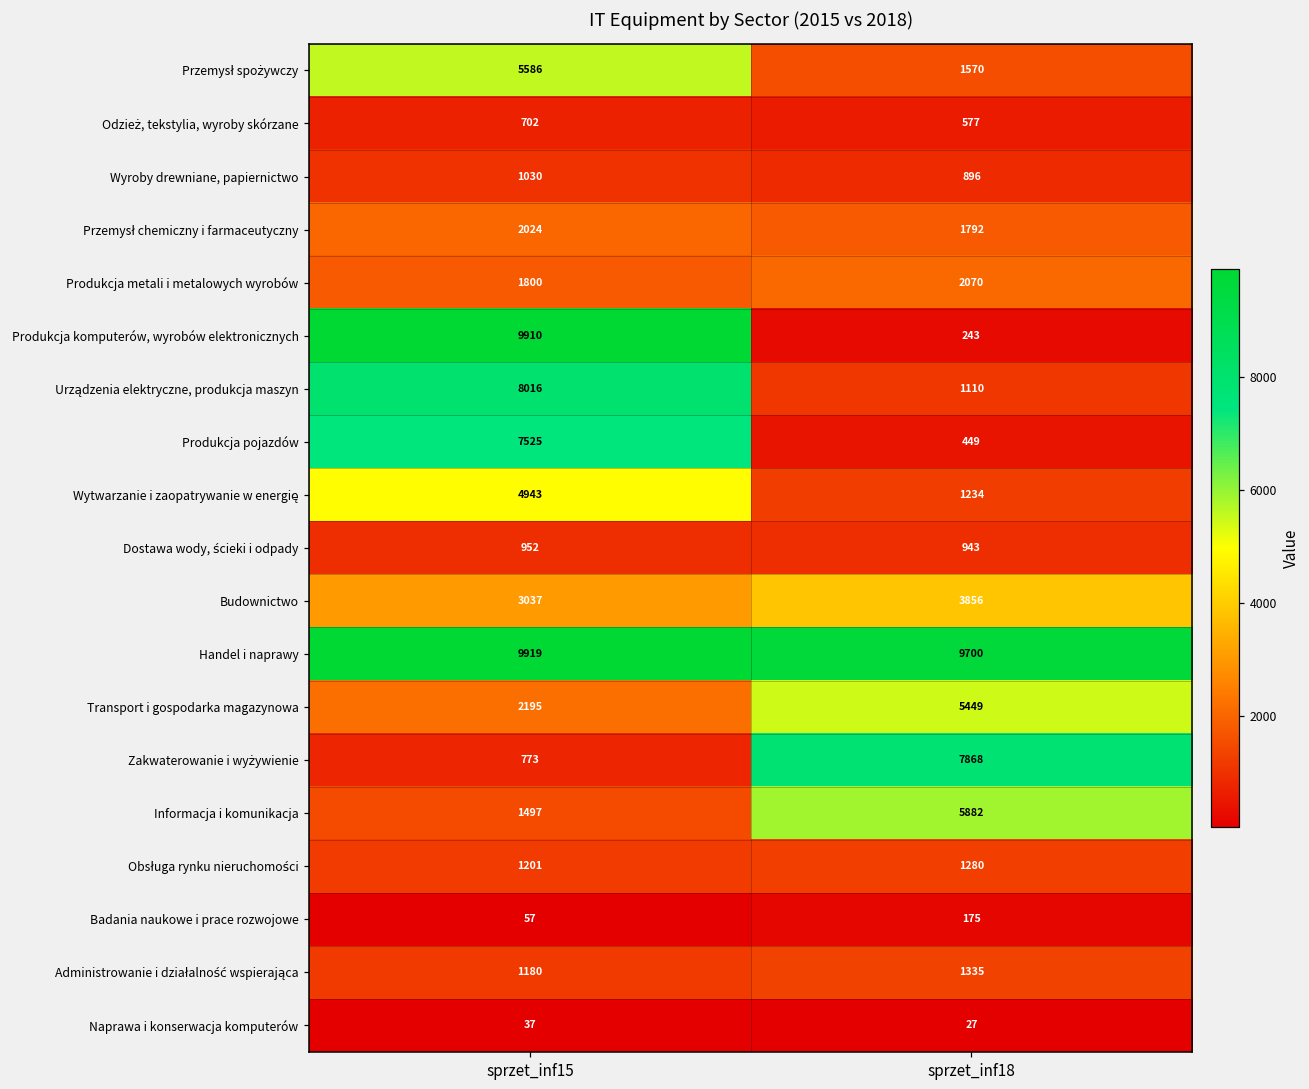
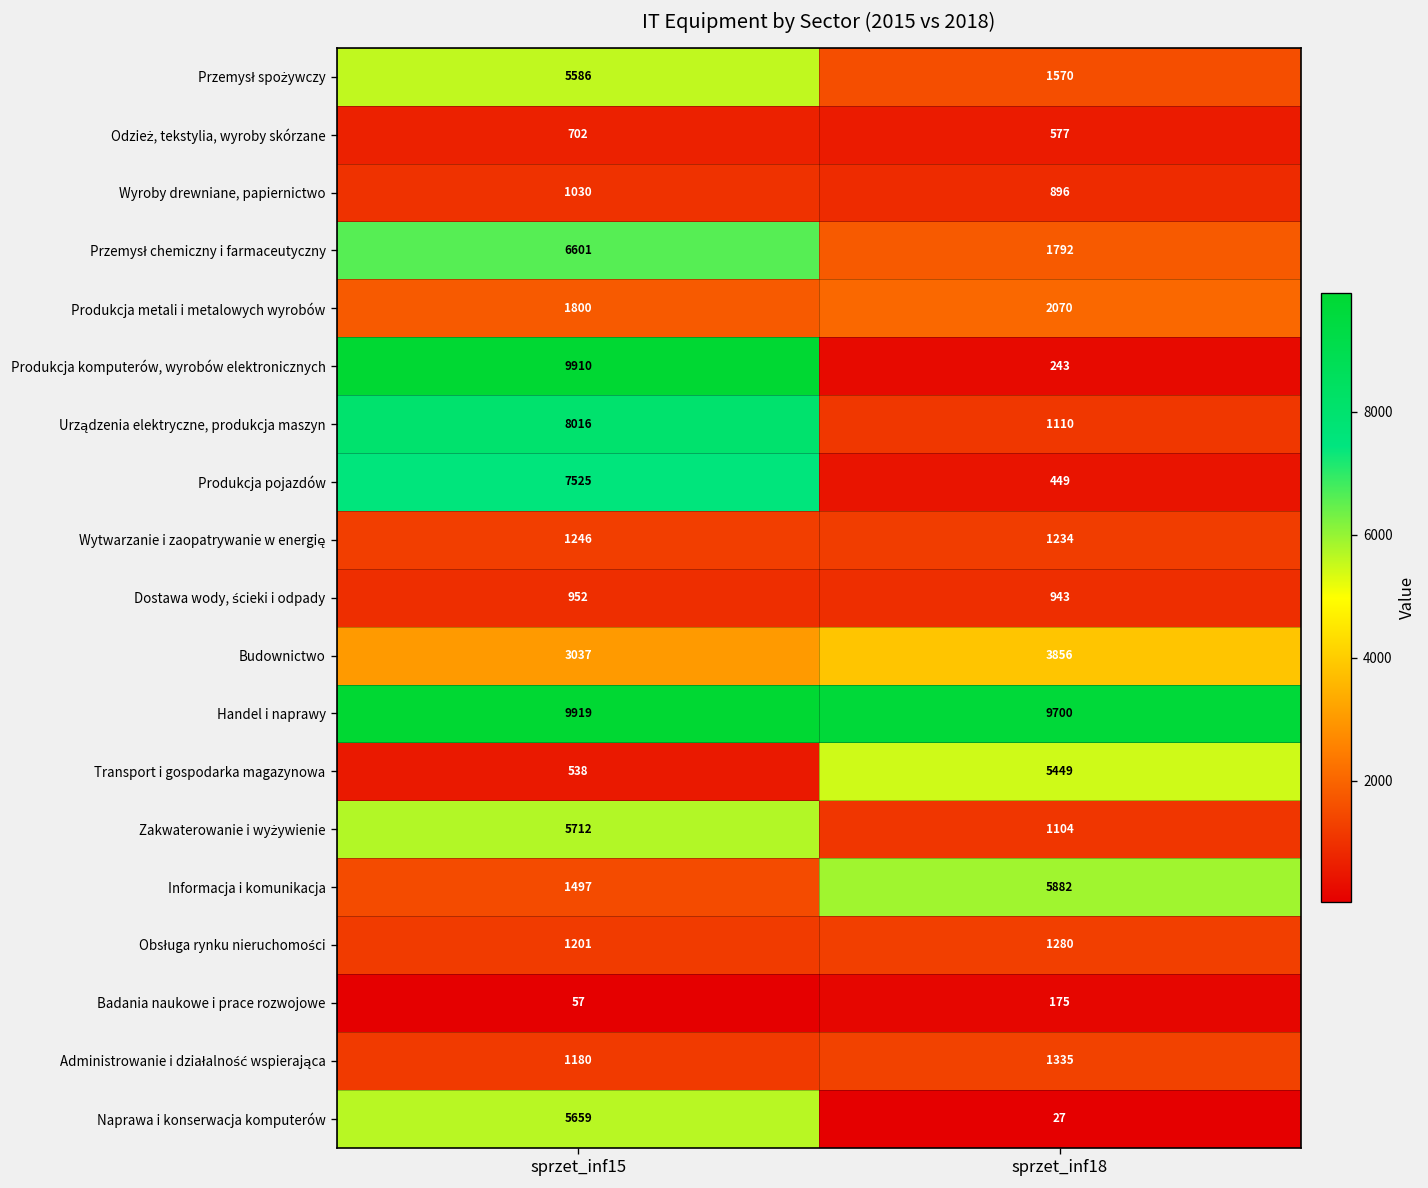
  {
    "Przemysł spożywczy": {
      "sprzet_inf15": 5586,
      "sprzet_inf18": 1570
    },
    "Odzież, tekstylia, wyroby skórzane": {
      "sprzet_inf15": 702,
      "sprzet_inf18": 577
    },
    "Wyroby drewniane, papiernictwo": {
      "sprzet_inf15": 1030,
      "sprzet_inf18": 896
    },
    "Przemysł chemiczny i farmaceutyczny": {
-     "sprzet_inf15": 2024,
+     "sprzet_inf15": 6601,
      "sprzet_inf18": 1792
    },
    "Produkcja metali i metalowych wyrobów": {
      "sprzet_inf15": 1800,
      "sprzet_inf18": 2070
    },
    "Produkcja komputerów, wyrobów elektronicznych": {
      "sprzet_inf15": 9910,
      "sprzet_inf18": 243
    },
    "Urządzenia elektryczne, produkcja maszyn": {
      "sprzet_inf15": 8016,
      "sprzet_inf18": 1110
    },
    "Produkcja pojazdów": {
      "sprzet_inf15": 7525,
      "sprzet_inf18": 449
    },
    "Wytwarzanie i zaopatrywanie w energię": {
-     "sprzet_inf15": 4943,
+     "sprzet_inf15": 1246,
      "sprzet_inf18": 1234
    },
    "Dostawa wody, ścieki i odpady": {
      "sprzet_inf15": 952,
      "sprzet_inf18": 943
    },
    "Budownictwo": {
      "sprzet_inf15": 3037,
      "sprzet_inf18": 3856
    },
    "Handel i naprawy": {
      "sprzet_inf15": 9919,
      "sprzet_inf18": 9700
    },
    "Transport i gospodarka magazynowa": {
-     "sprzet_inf15": 2195,
+     "sprzet_inf15": 538,
      "sprzet_inf18": 5449
    },
    "Zakwaterowanie i wyżywienie": {
-     "sprzet_inf15": 773,
-     "sprzet_inf18": 7868
+     "sprzet_inf15": 5712,
+     "sprzet_inf18": 1104
    },
    "Informacja i komunikacja": {
      "sprzet_inf15": 1497,
      "sprzet_inf18": 5882
    },
    "Obsługa rynku nieruchomości": {
      "sprzet_inf15": 1201,
      "sprzet_inf18": 1280
    },
    "Badania naukowe i prace rozwojowe": {
      "sprzet_inf15": 57,
      "sprzet_inf18": 175
    },
    "Administrowanie i działalność wspierająca": {
      "sprzet_inf15": 1180,
      "sprzet_inf18": 1335
    },
    "Naprawa i konserwacja komputerów": {
-     "sprzet_inf15": 37,
+     "sprzet_inf15": 5659,
      "sprzet_inf18": 27
    }
  }
